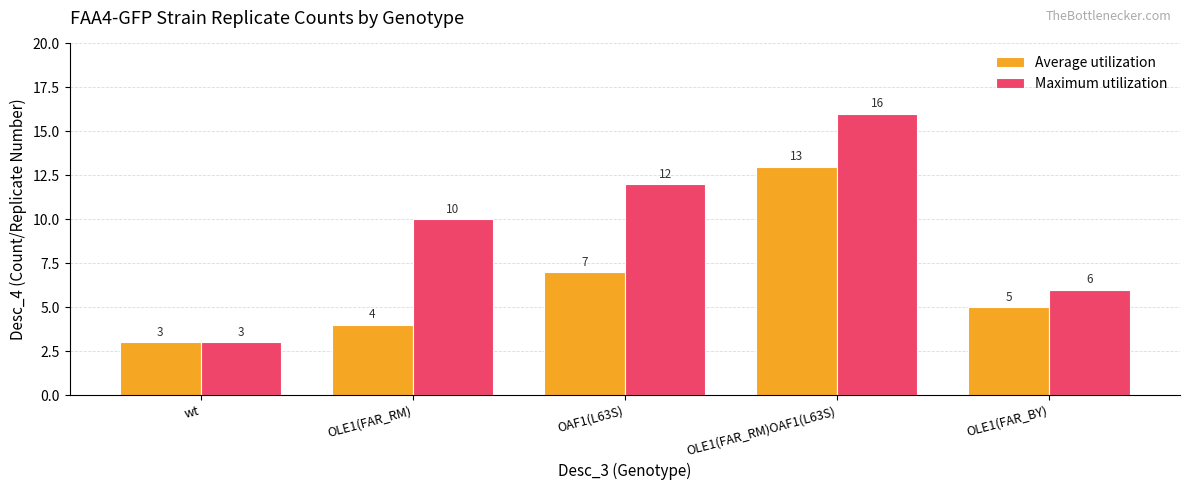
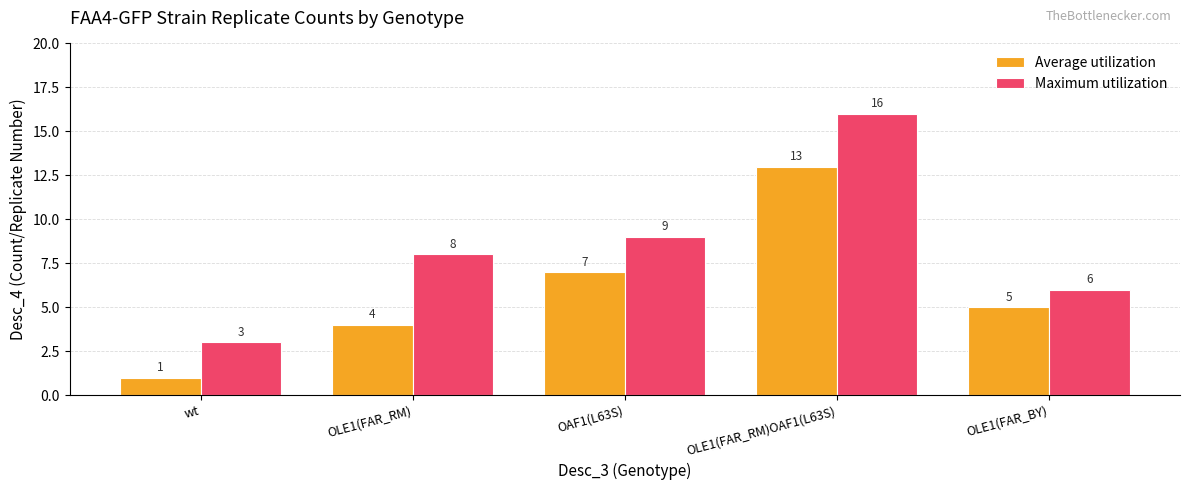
  {
    "Average utilization": {
-     "wt": 3,
+     "wt": 1,
      "OLE1(FAR_RM)": 4,
      "OAF1(L63S)": 7,
      "OLE1(FAR_RM)OAF1(L63S)": 13,
      "OLE1(FAR_BY)": 5
    },
    "Maximum utilization": {
      "wt": 3,
-     "OLE1(FAR_RM)": 10,
-     "OAF1(L63S)": 12,
+     "OLE1(FAR_RM)": 8,
+     "OAF1(L63S)": 9,
      "OLE1(FAR_RM)OAF1(L63S)": 16,
      "OLE1(FAR_BY)": 6
    }
  }
